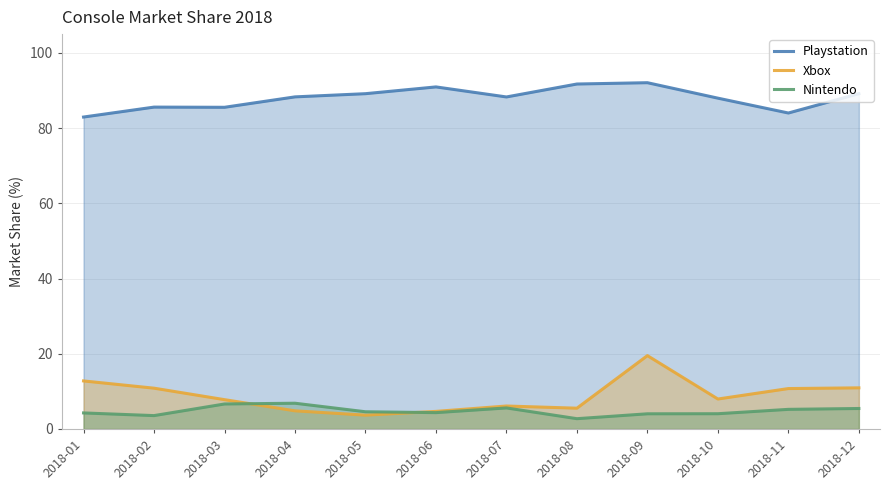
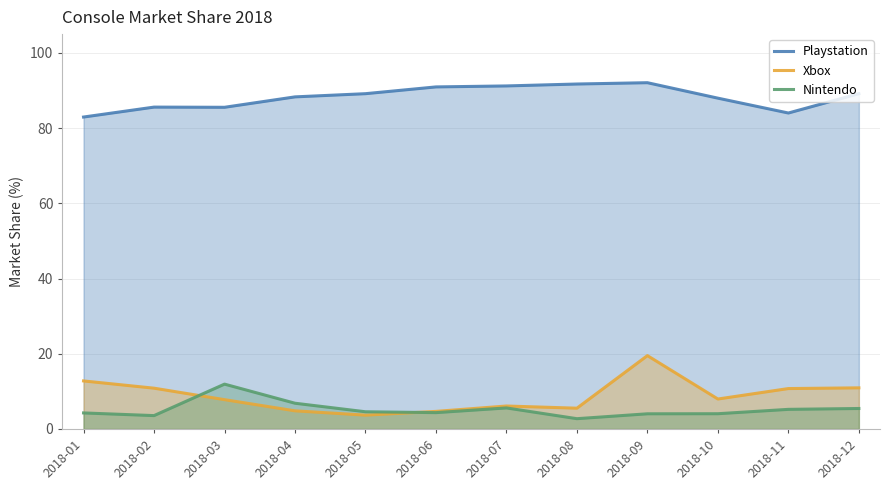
  {
    "Playstation": {
      "2018-01": 83,
      "2018-02": 86,
      "2018-03": 86,
      "2018-04": 88,
      "2018-05": 89,
      "2018-06": 91,
-     "2018-07": 88,
+     "2018-07": 91,
      "2018-08": 92,
      "2018-09": 92,
      "2018-10": 88,
      "2018-11": 84
    },
    "Xbox": {
      "2018-01": 13,
      "2018-02": 11,
      "2018-03": 8,
      "2018-04": 5,
      "2018-05": 4,
      "2018-08": 6,
      "2018-09": 20,
      "2018-10": 8,
      "2018-11": 11,
      "2018-12": 11
    },
    "Nintendo": {
      "2018-01": 4,
      "2018-02": 4,
-     "2018-03": 7,
+     "2018-03": 12,
      "2018-04": 7,
      "2018-05": 5,
      "2018-08": 3,
      "2018-09": 4,
      "2018-10": 4,
      "2018-11": 5,
      "2018-12": 5
    }
  }
